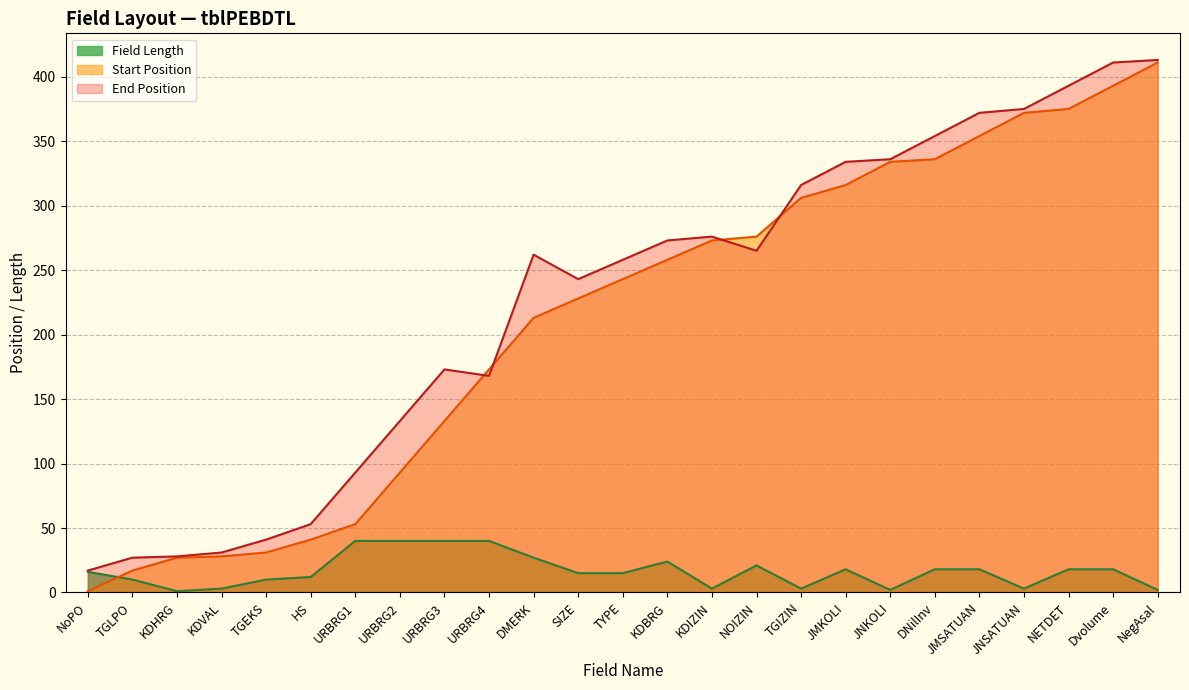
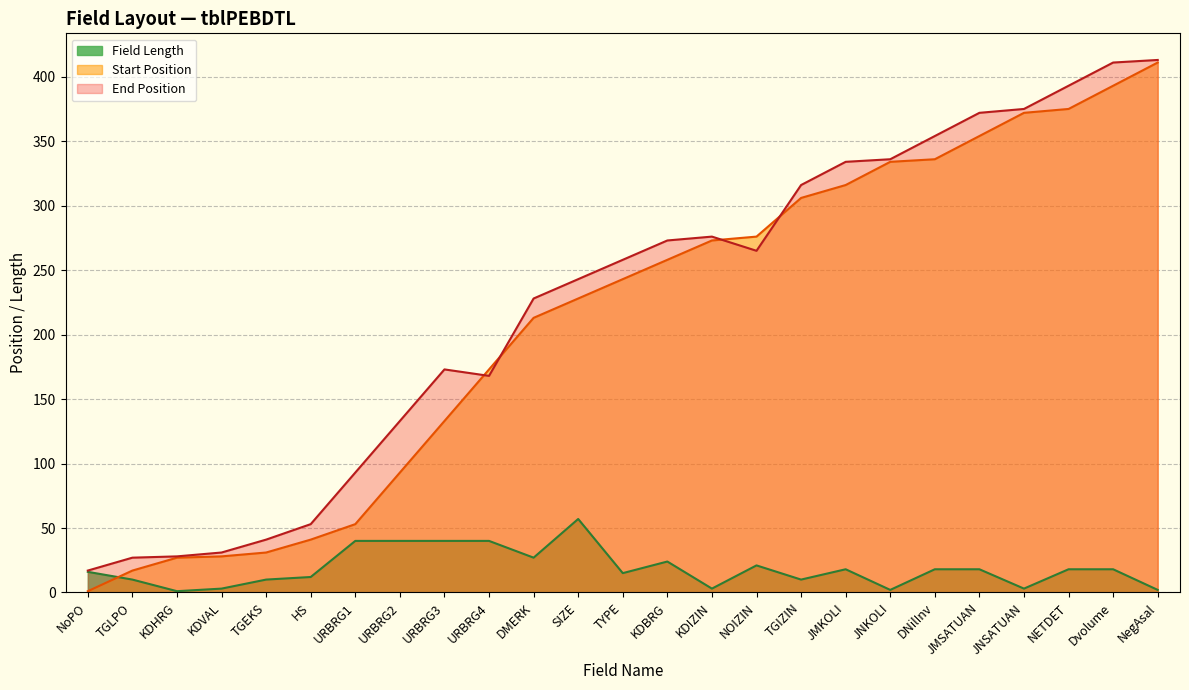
  {
    "Field Length": {
      "TGLPO": 10,
      "KDHRG": 1,
      "KDVAL": 3,
      "TGEKS": 10,
      "HS": 12,
      "URBRG1": 40,
      "URBRG2": 40,
      "URBRG3": 40,
      "URBRG4": 40,
      "DMERK": 27,
-     "SIZE": 15,
+     "SIZE": 57,
      "TYPE": 15,
      "KDBRG": 24,
      "KDIZIN": 3,
      "NOIZIN": 21,
-     "TGIZIN": 3,
+     "TGIZIN": 10,
      "JMKOLI": 18,
      "JNKOLI": 2,
      "DNilInv": 18,
      "JMSATUAN": 18,
      "JNSATUAN": 3,
      "NETDET": 18,
      "Dvolume": 18,
      "NegAsal": 2
    },
    "Start Position": {
      "NoPO": 1,
      "TGLPO": 17,
      "KDVAL": 28,
      "TGEKS": 31,
      "HS": 41,
      "URBRG1": 53,
      "URBRG2": 93,
      "URBRG3": 133,
      "URBRG4": 173,
      "DMERK": 213,
      "SIZE": 228,
      "TYPE": 243,
      "KDBRG": 258,
      "KDIZIN": 273,
      "NOIZIN": 276,
      "TGIZIN": 306,
      "JMKOLI": 316,
      "JNKOLI": 334,
      "DNilInv": 336,
      "JMSATUAN": 354,
      "JNSATUAN": 372,
      "NETDET": 375,
      "Dvolume": 393
    },
    "End Position": {
      "TGLPO": 27,
      "KDVAL": 31,
      "TGEKS": 41,
      "HS": 53,
      "URBRG1": 93,
      "URBRG2": 133,
      "URBRG3": 173,
      "URBRG4": 168,
-     "DMERK": 262,
+     "DMERK": 228,
      "SIZE": 243,
      "TYPE": 258,
      "KDBRG": 273,
      "KDIZIN": 276,
      "NOIZIN": 265,
      "TGIZIN": 316,
      "JMKOLI": 334,
      "JNKOLI": 336,
      "DNilInv": 354,
      "JMSATUAN": 372,
      "JNSATUAN": 375,
      "NETDET": 393,
      "Dvolume": 411
    }
  }
